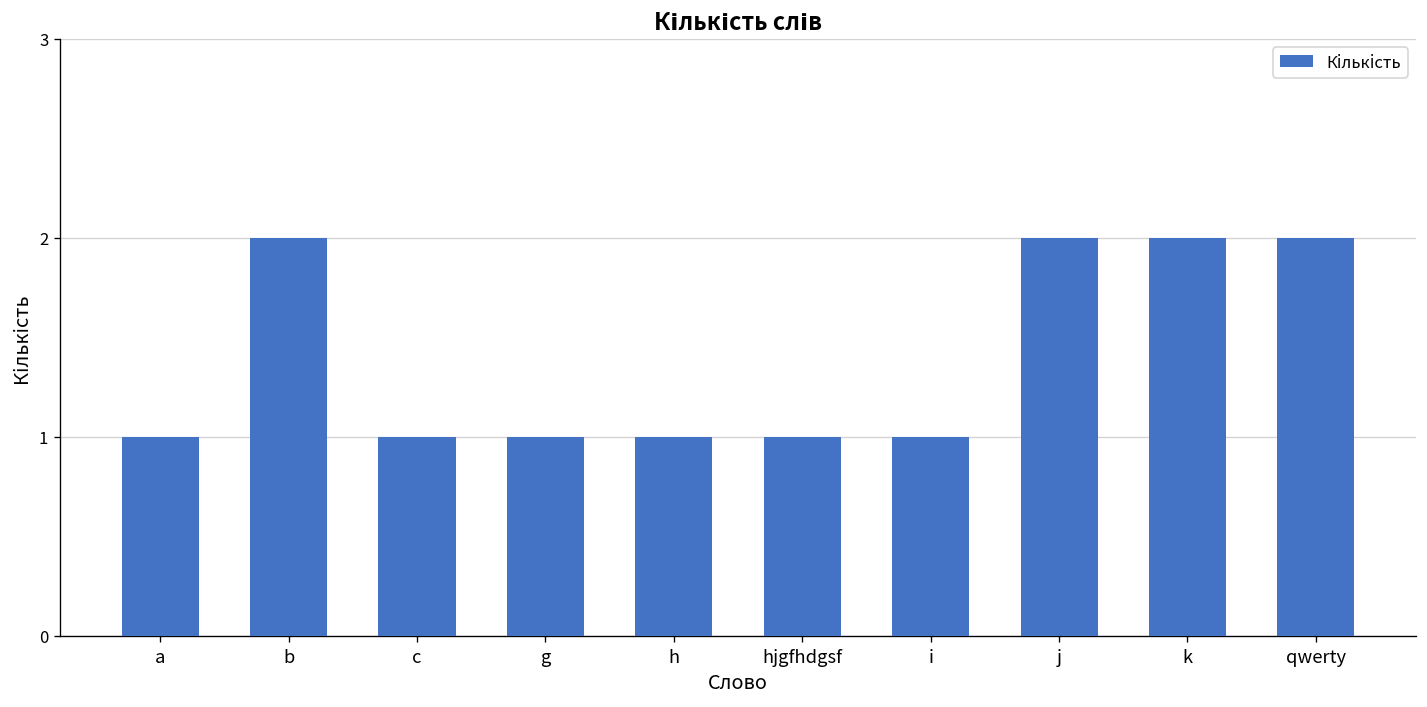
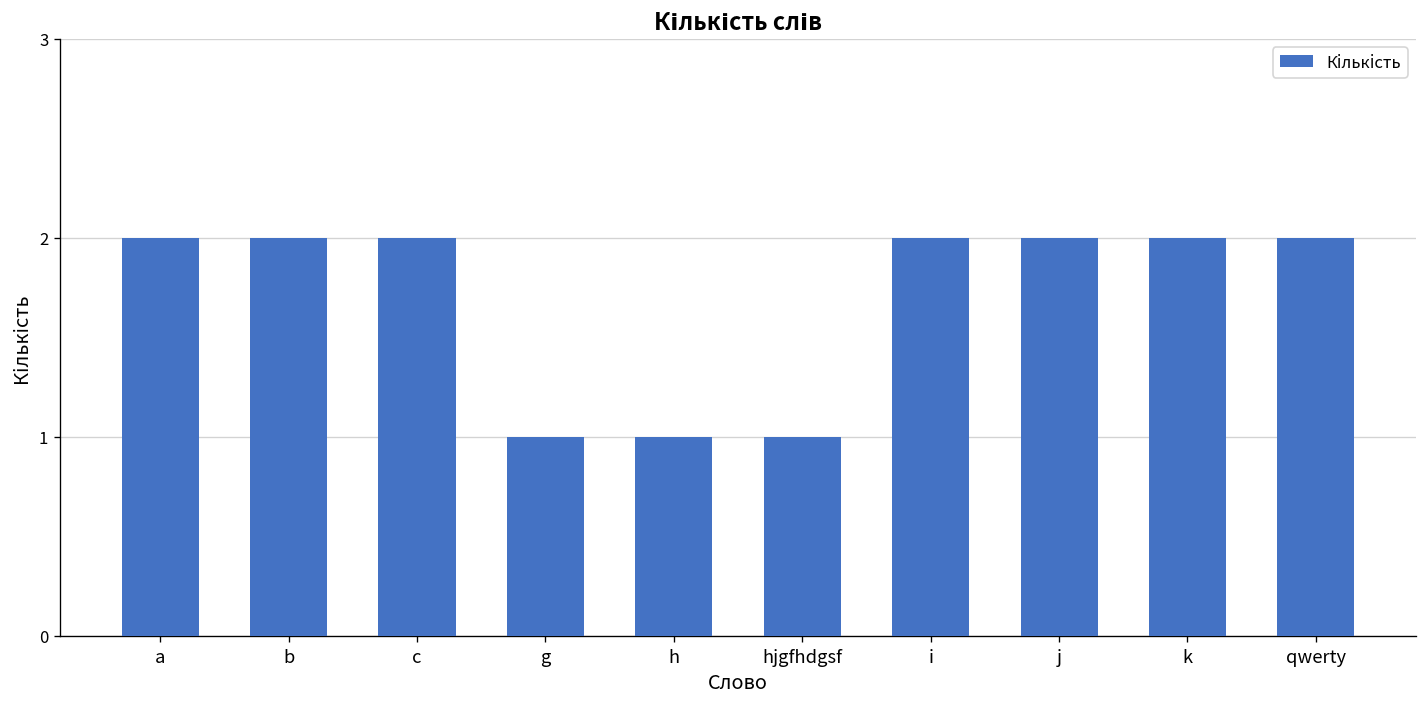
  {
-   "a": 1,
+   "a": 2,
    "b": 2,
-   "c": 1,
+   "c": 2,
    "g": 1,
    "h": 1,
    "hjgfhdgsf": 1,
-   "i": 1,
+   "i": 2,
    "j": 2,
    "k": 2,
    "qwerty": 2
  }
